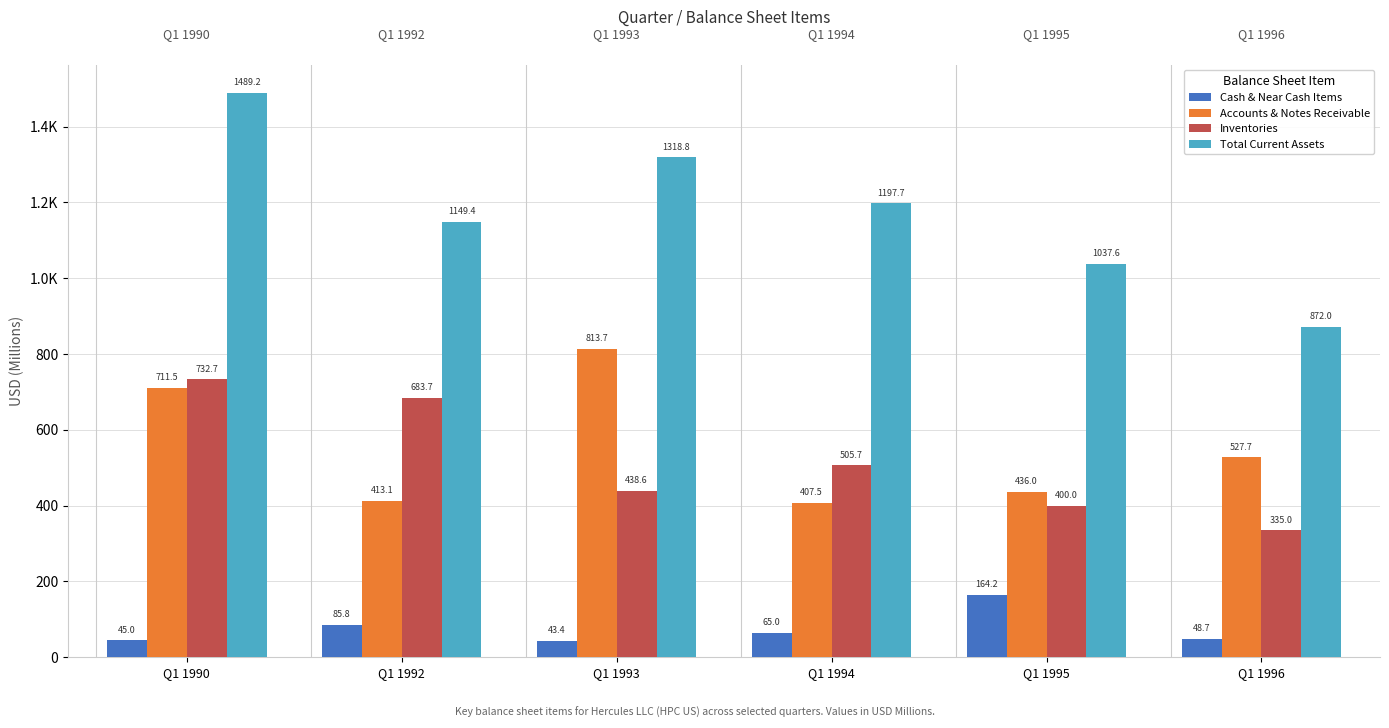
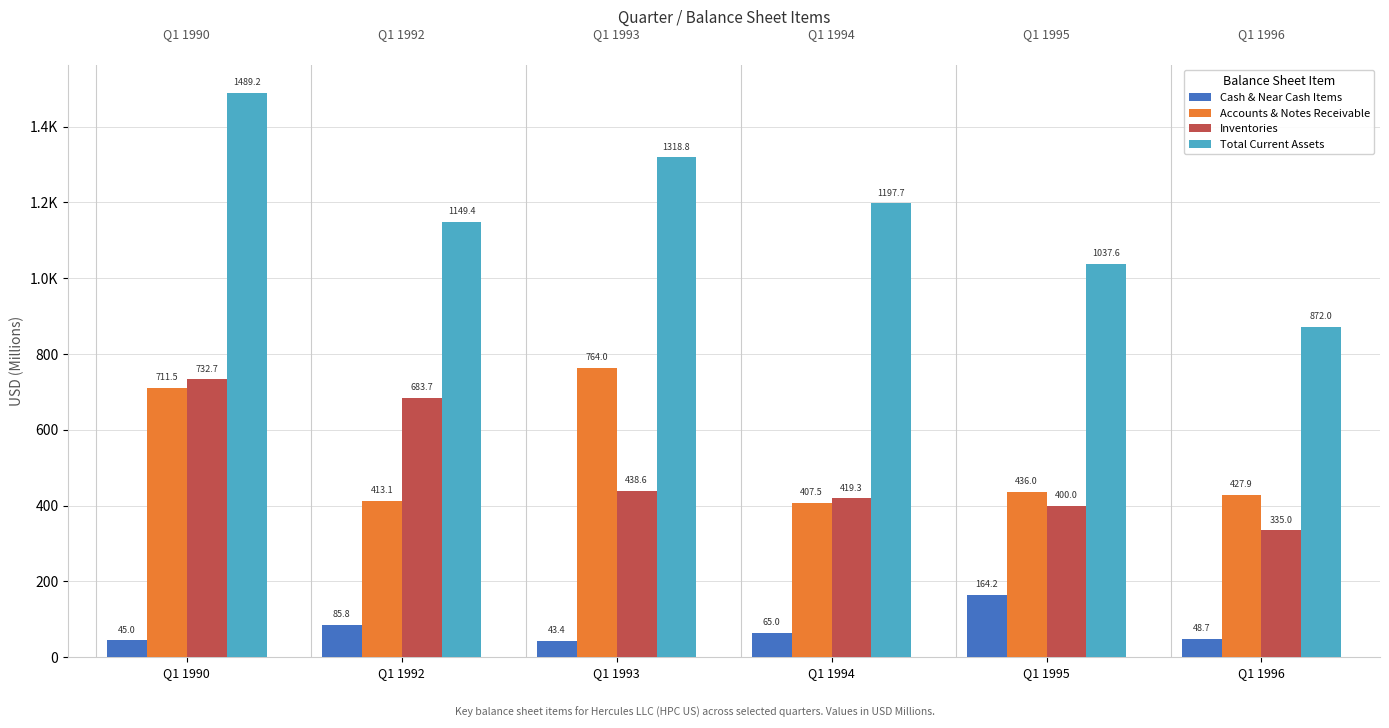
  {
    "Accounts & Notes Receivable": {
      "Q1 1990": 711.5,
      "Q1 1992": 413.1,
-     "Q1 1993": 813.7,
+     "Q1 1993": 764.0,
      "Q1 1994": 407.5,
      "Q1 1995": 436.0,
-     "Q1 1996": 527.7
+     "Q1 1996": 427.9
    },
    "Inventories": {
      "Q1 1990": 732.7,
      "Q1 1992": 683.7,
      "Q1 1993": 438.6,
-     "Q1 1994": 505.7,
+     "Q1 1994": 419.3,
      "Q1 1995": 400.0,
      "Q1 1996": 335.0
    }
  }
